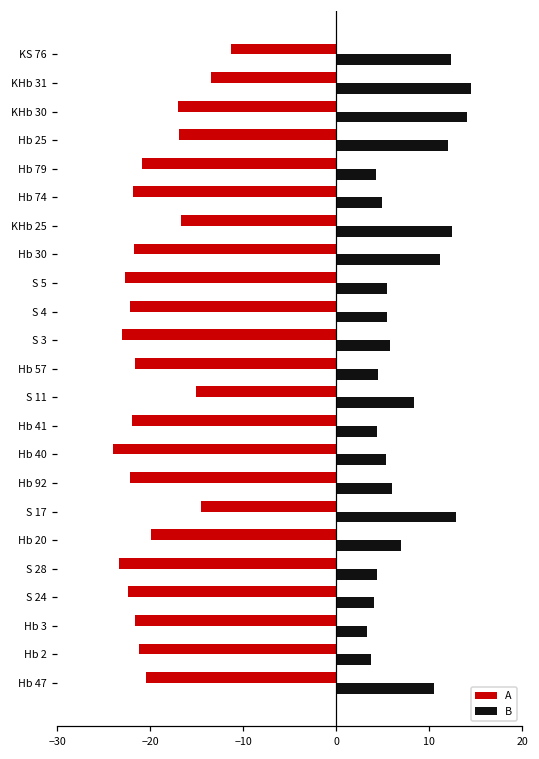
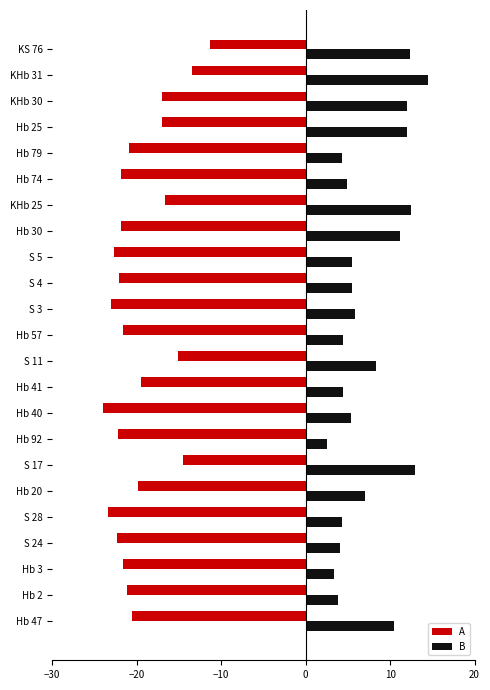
  {
    "A": {
      "KS 76": -11,
      "KHb 31": -14,
      "KHb 30": -17,
      "Hb 25": -17,
      "Hb 79": -21,
      "Hb 74": -22,
      "KHb 25": -17,
      "Hb 30": -22,
      "S 5": -23,
      "S 4": -22,
      "S 3": -23,
      "Hb 57": -22,
      "S 11": -15,
-     "Hb 41": -22,
+     "Hb 41": -20,
      "Hb 40": -24,
      "Hb 92": -22,
      "S 17": -15,
      "Hb 20": -20,
      "S 28": -23,
      "S 24": -22,
      "Hb 3": -22,
      "Hb 2": -21,
      "Hb 47": -21
    },
    "B": {
      "KS 76": 12,
      "KHb 31": 15,
-     "KHb 30": 14,
+     "KHb 30": 12,
      "Hb 25": 12,
      "Hb 79": 4,
      "Hb 74": 5,
      "KHb 25": 12,
      "Hb 30": 11,
      "S 5": 6,
      "S 4": 5,
      "S 3": 6,
      "Hb 57": 4,
      "S 11": 8,
      "Hb 41": 4,
      "Hb 40": 5,
-     "Hb 92": 6,
+     "Hb 92": 3,
      "S 17": 13,
      "Hb 20": 7,
      "S 28": 4,
      "S 24": 4,
      "Hb 3": 3,
      "Hb 2": 4,
      "Hb 47": 10
    }
  }
